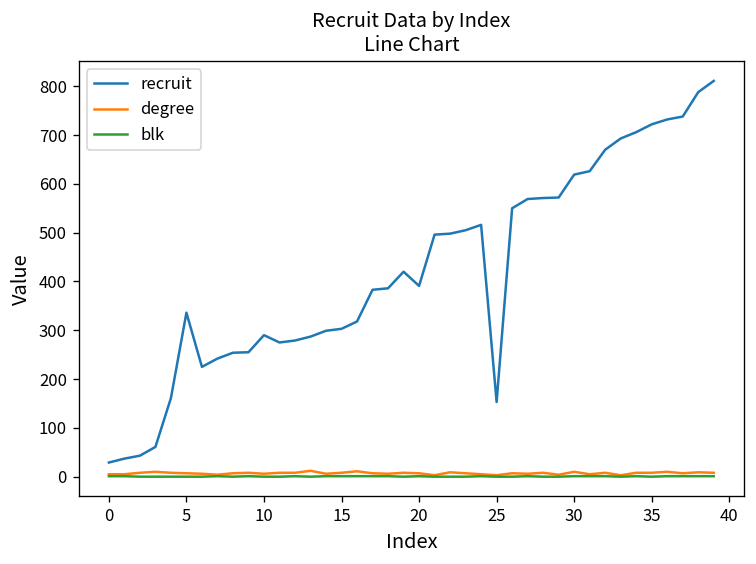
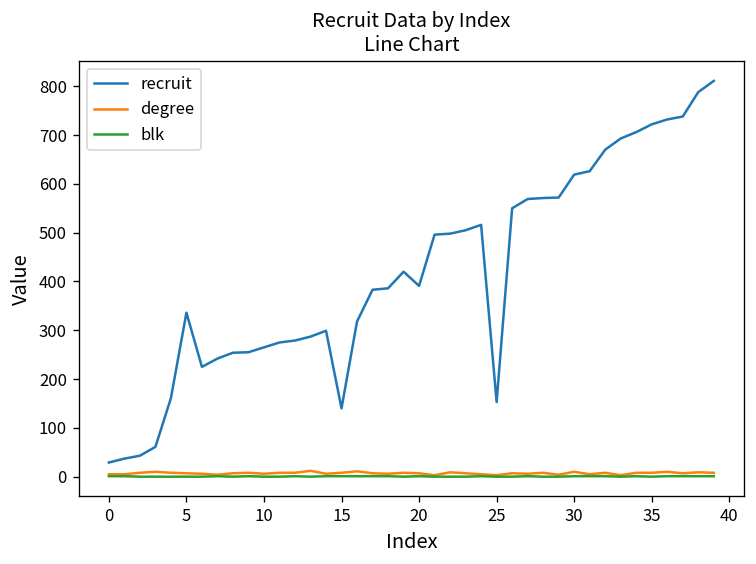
  {
    "recruit": {
      "0": 30,
      "5": 340,
-     "10": 290,
-     "15": 300,
+     "10": 270,
+     "15": 140,
      "20": 390,
      "25": 150,
      "30": 620,
      "35": 720
    },
    "degree": {
      "5": 10,
      "15": 10,
      "30": 10,
      "35": 10
    },
    "blk": {
      "5": 0,
      "15": 0,
      "30": 0,
      "35": 0
    }
  }
